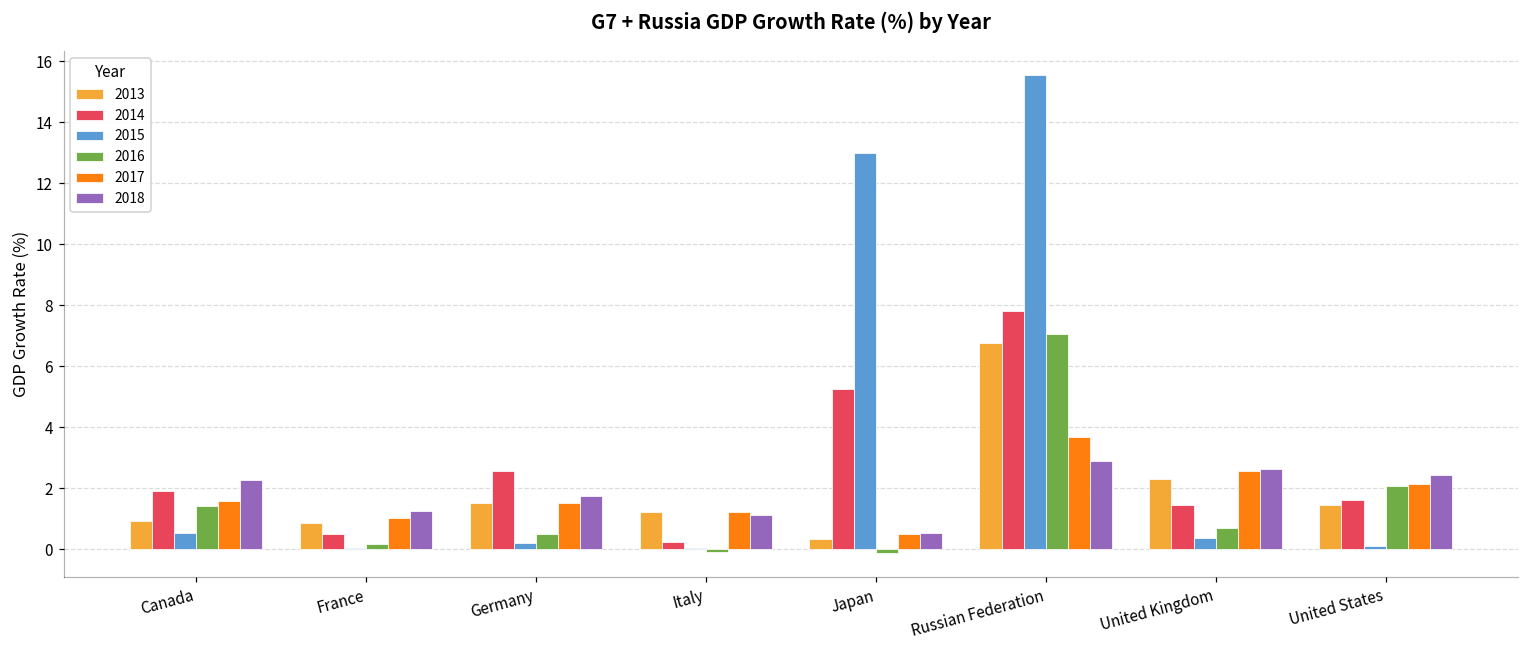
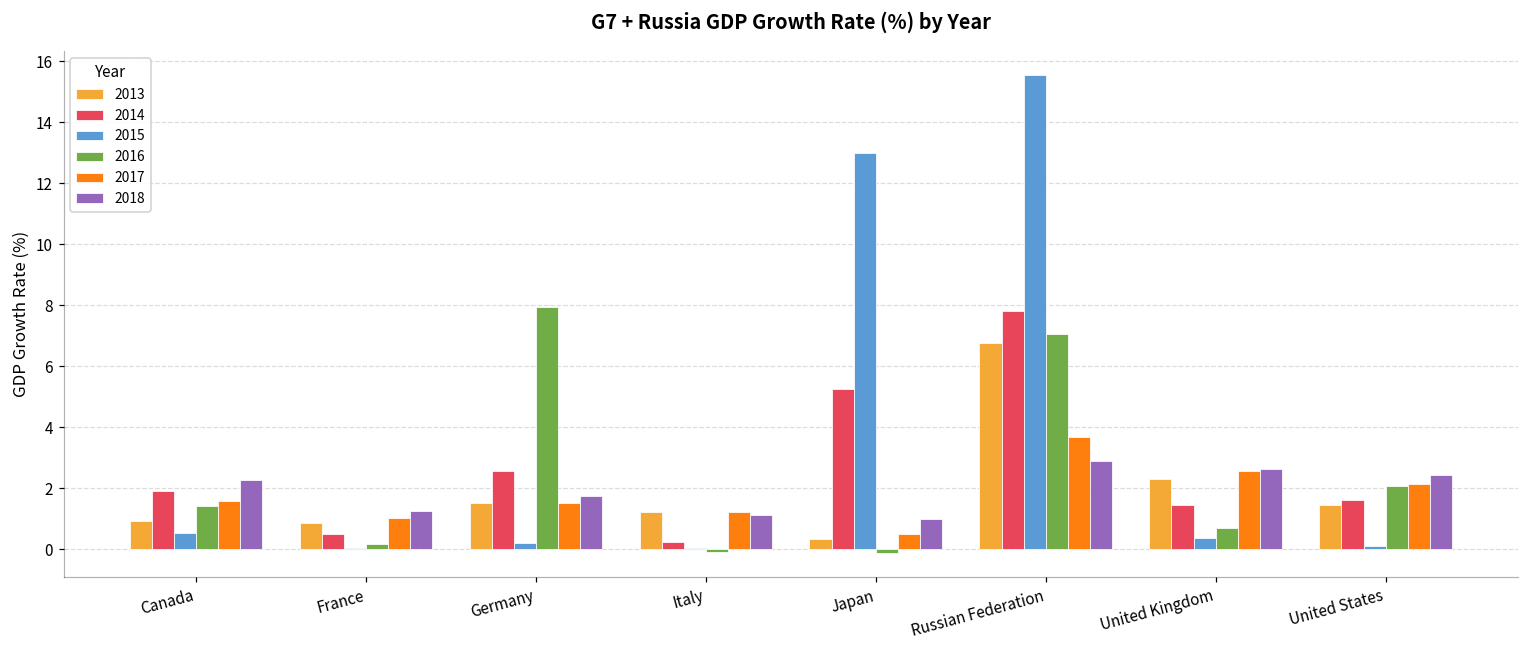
  {
    "2014": {
      "Canada": 1.9,
      "France": 0.5,
      "Germany": 2.6,
      "Italy": 0.2,
      "Japan": 5.2,
      "Russian Federation": 7.8,
      "United Kingdom": 1.5,
      "United States": 1.6
    },
    "2015": {
      "Canada": 0.5,
      "Germany": 0.2,
      "Japan": 13.0,
      "Russian Federation": 15.5,
      "United Kingdom": 0.4,
      "United States": 0.1
    },
    "2016": {
      "Canada": 1.4,
      "France": 0.2,
-     "Germany": 0.5,
+     "Germany": 8.0,
      "Italy": -0.1,
      "Japan": -0.1,
      "Russian Federation": 7.0,
      "United Kingdom": 0.7,
      "United States": 2.1
    },
    "2018": {
      "Canada": 2.3,
      "France": 1.3,
      "Germany": 1.7,
      "Italy": 1.1,
-     "Japan": 0.5,
+     "Japan": 1.0,
      "Russian Federation": 2.9,
      "United Kingdom": 2.6,
      "United States": 2.4
    }
  }
